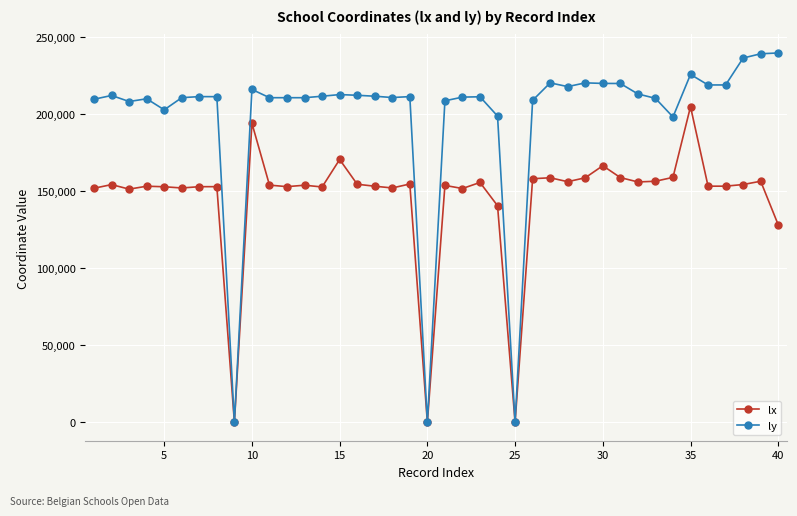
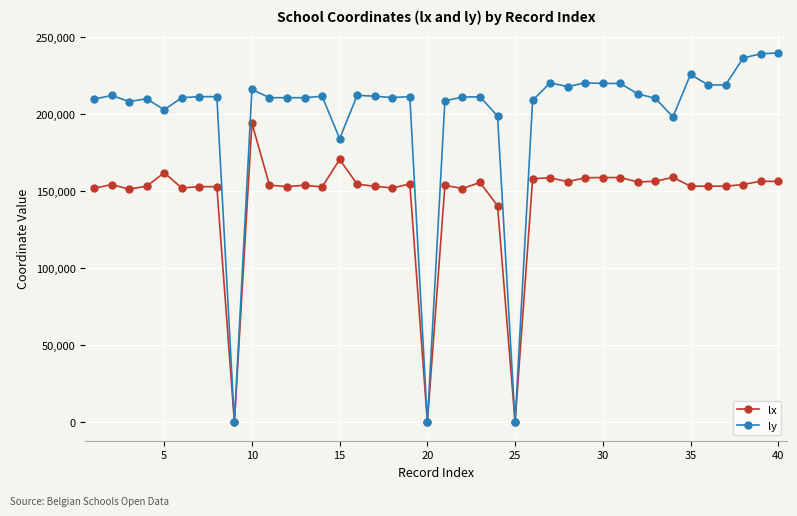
  {
    "lx": {
-     "5": "153,000",
+     "5": "162,000",
      "10": "194,000",
      "15": "171,000",
-     "30": "167,000",
-     "35": "205,000",
-     "40": "128,000"
+     "30": "159,000",
+     "35": "153,000",
+     "40": "156,000"
    },
    "ly": {
      "5": "203,000",
      "10": "216,000",
-     "15": "213,000",
+     "15": "184,000",
      "30": "220,000",
      "35": "226,000",
      "40": "240,000"
    }
  }
